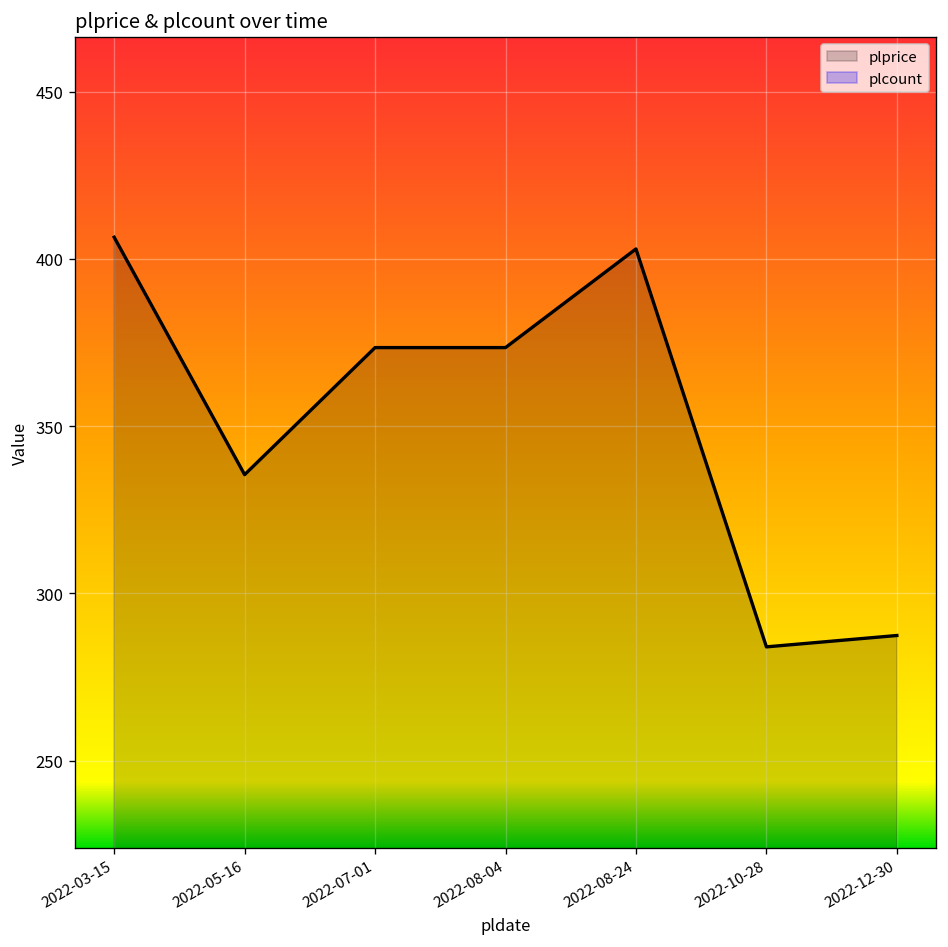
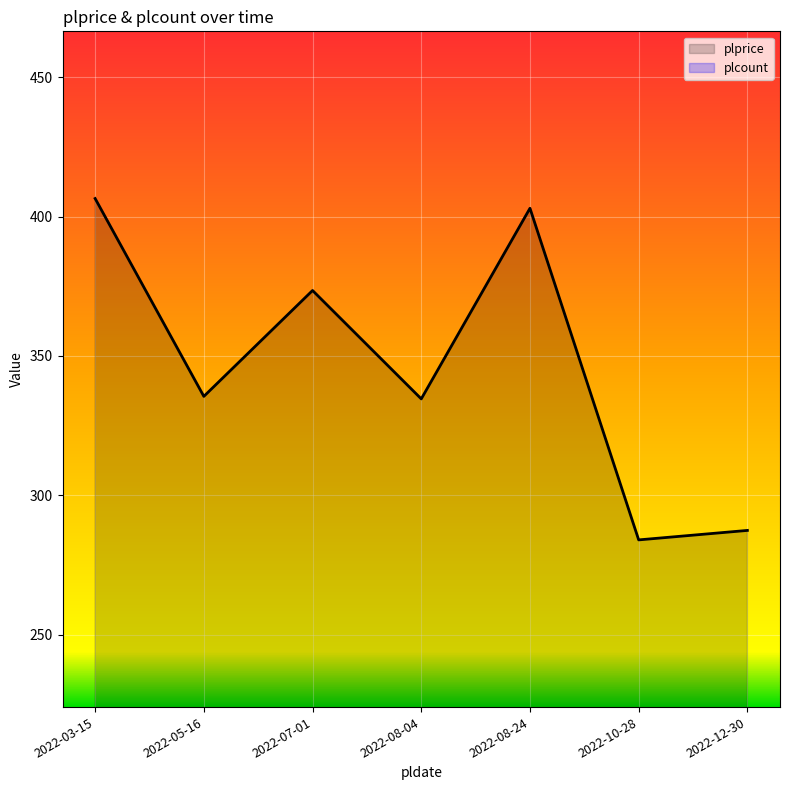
  {
    "plprice": {
      "2022-03-15": 407,
      "2022-05-16": 336,
      "2022-07-01": 374,
-     "2022-08-04": 374,
+     "2022-08-04": 335,
      "2022-08-24": 403,
      "2022-10-28": 284,
      "2022-12-30": 287
    }
  }
